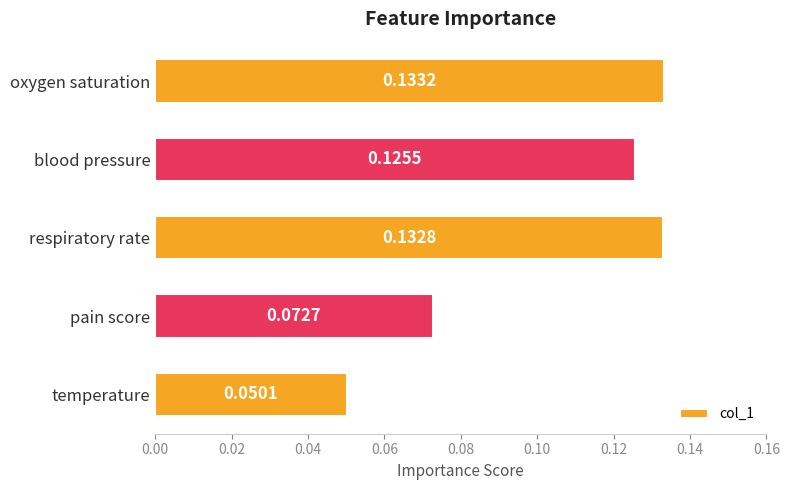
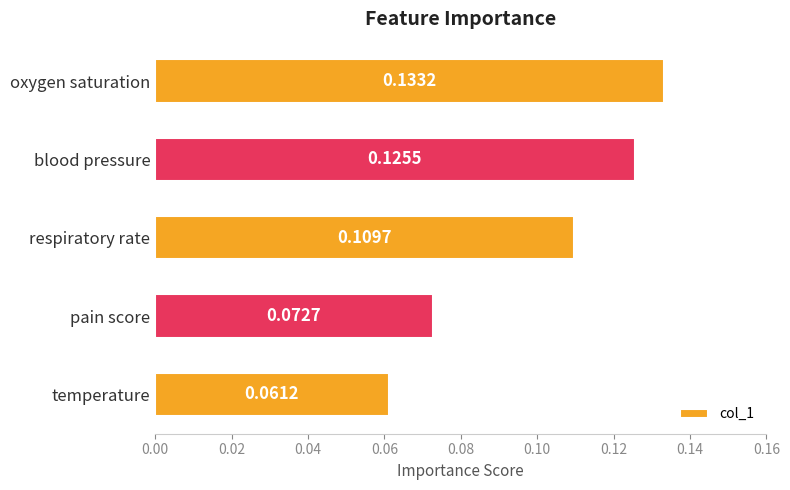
  {
    "oxygen saturation": 0.1332,
    "blood pressure": 0.1255,
-   "respiratory rate": 0.1328,
+   "respiratory rate": 0.1097,
    "pain score": 0.0727,
-   "temperature": 0.0501
+   "temperature": 0.0612
  }
